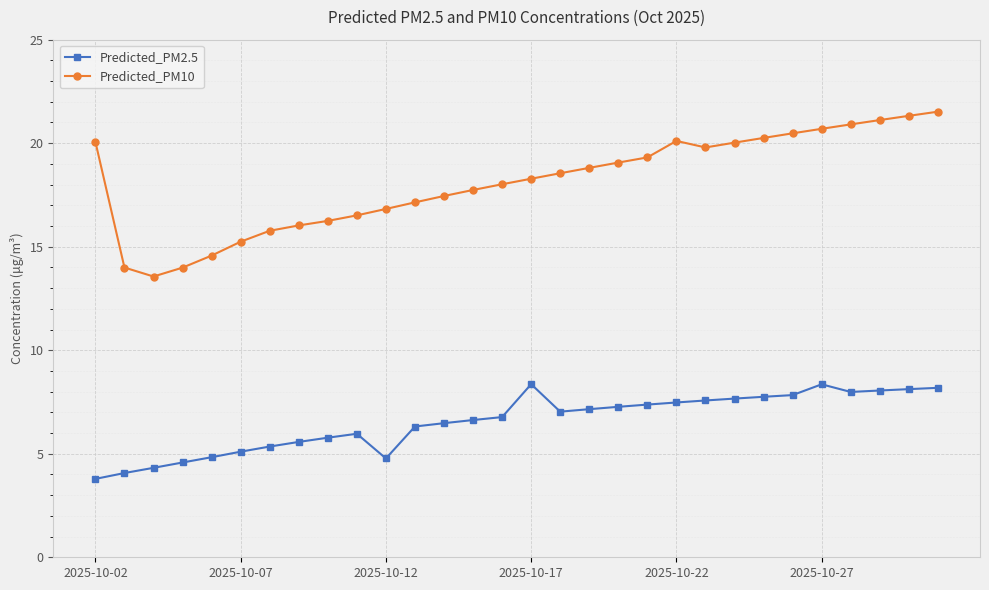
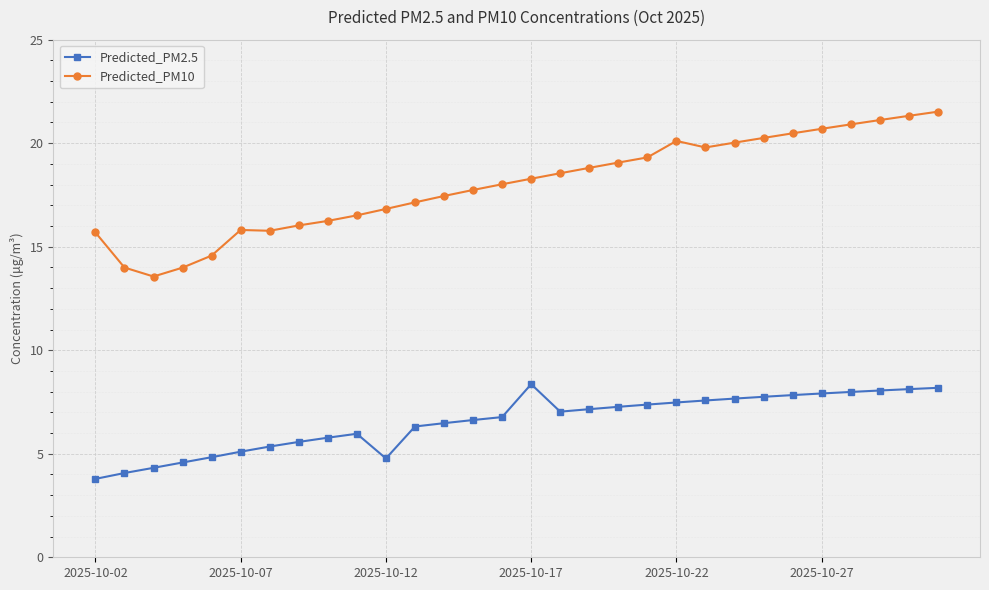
  {
    "Predicted_PM2.5": {
      "2025-10-02": 3.8,
      "2025-10-07": 5.1,
      "2025-10-12": 4.8,
      "2025-10-17": 8.4,
      "2025-10-22": 7.5,
-     "2025-10-27": 8.4
+     "2025-10-27": 7.9
    },
    "Predicted_PM10": {
-     "2025-10-02": 20.1,
-     "2025-10-07": 15.2,
+     "2025-10-02": 15.7,
+     "2025-10-07": 15.8,
      "2025-10-12": 16.8,
      "2025-10-17": 18.3,
      "2025-10-22": 20.1,
      "2025-10-27": 20.7
    }
  }
